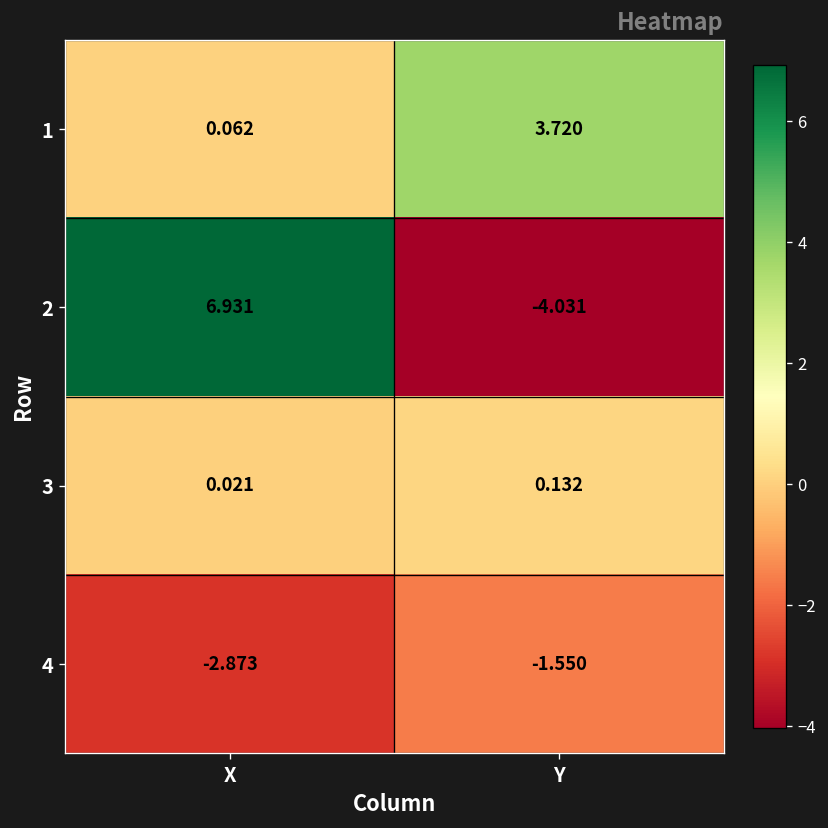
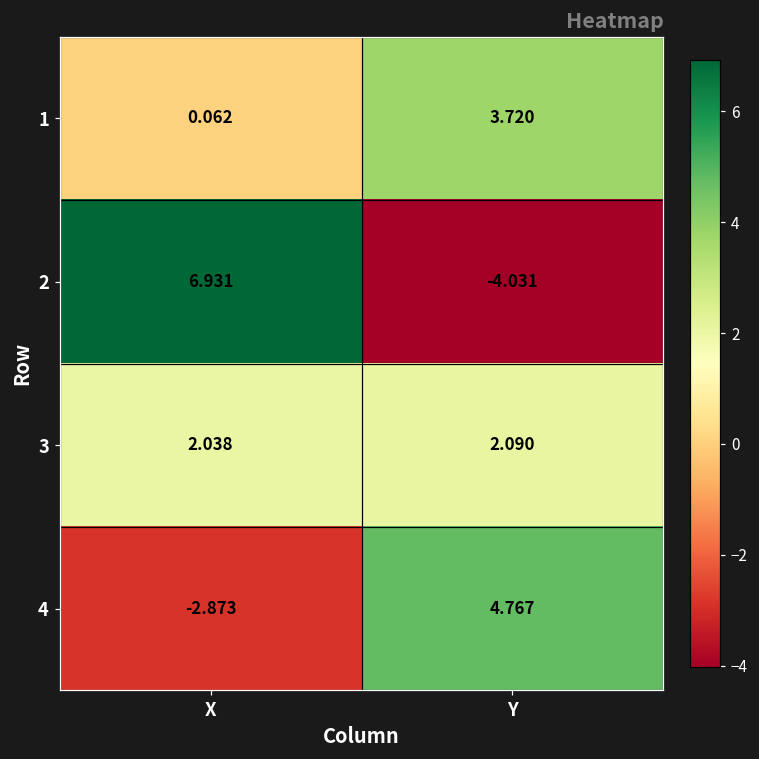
  {
    "1": {
      "X": 0.062,
      "Y": 3.720
    },
    "2": {
      "X": 6.931,
      "Y": -4.031
    },
    "3": {
-     "X": 0.021,
-     "Y": 0.132
+     "X": 2.038,
+     "Y": 2.090
    },
    "4": {
      "X": -2.873,
-     "Y": -1.550
+     "Y": 4.767
    }
  }
